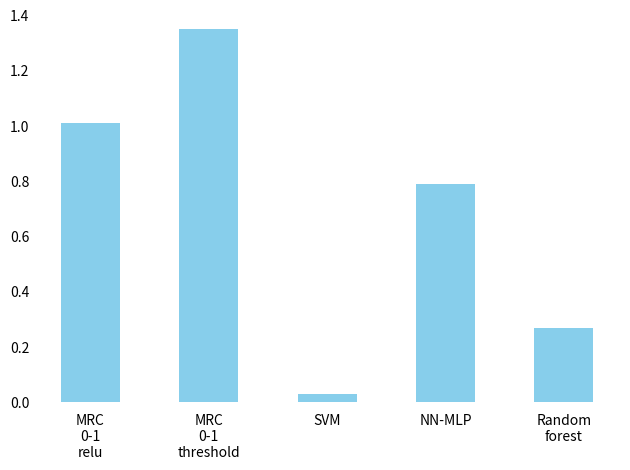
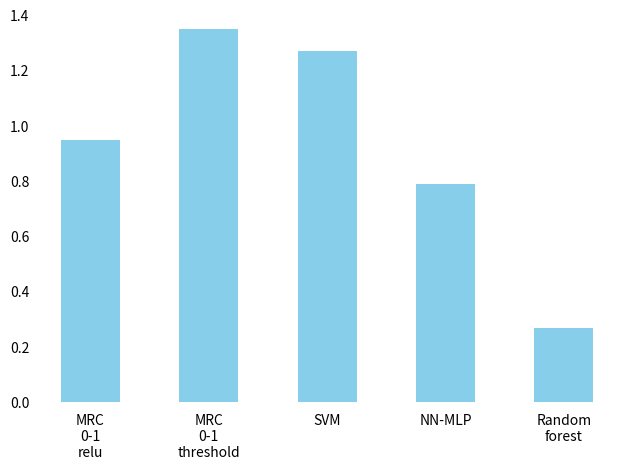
  {
-   "MRC 0-1 relu": 1.01,
+   "MRC 0-1 relu": 0.95,
    "MRC 0-1 threshold": 1.35,
-   "SVM": 0.03,
+   "SVM": 1.27,
    "NN-MLP": 0.79,
    "Random forest": 0.27
  }
